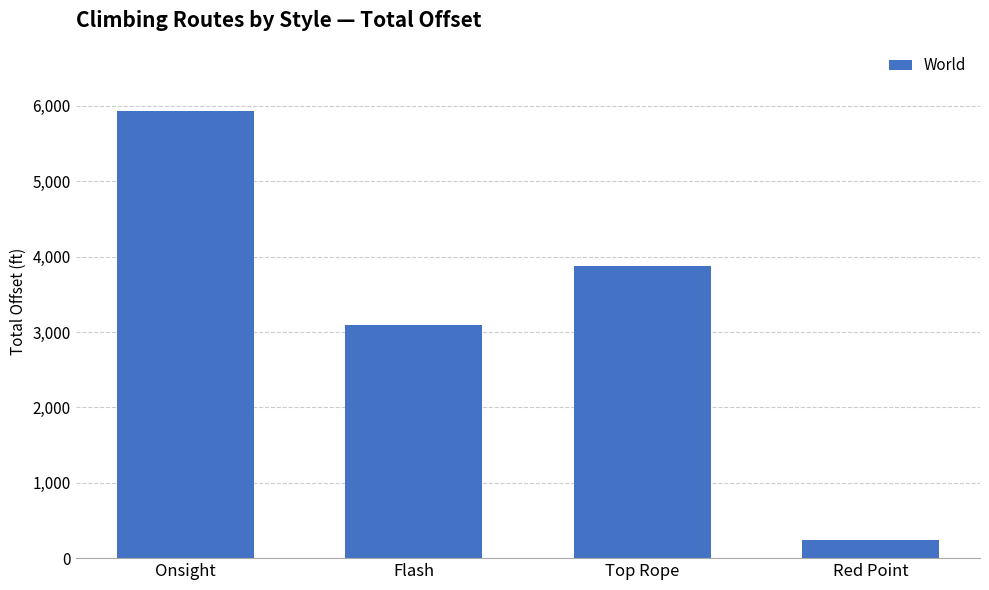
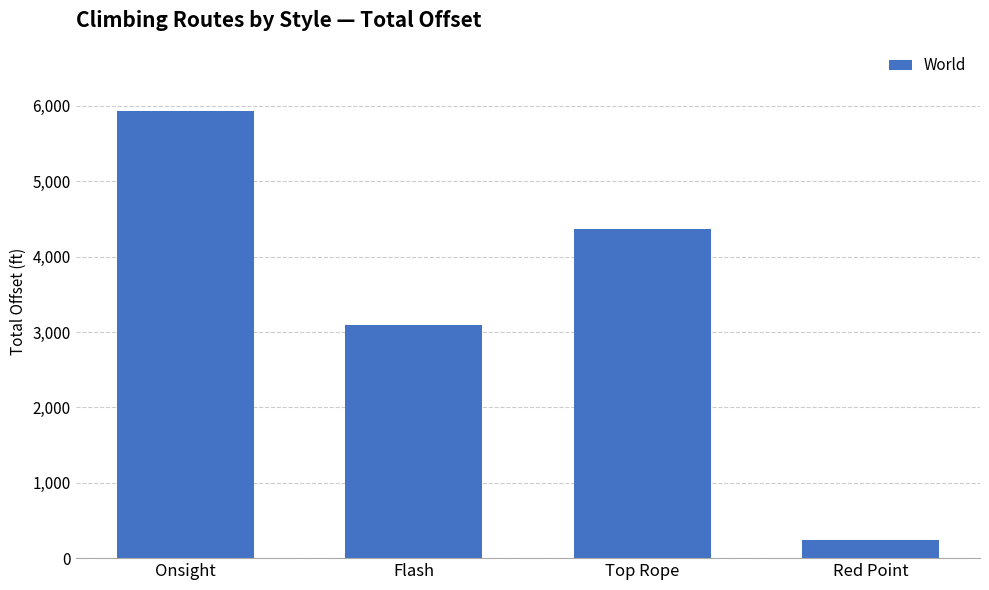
  {
    "Onsight": "5,900",
    "Flash": "3,100",
-   "Top Rope": "3,900",
+   "Top Rope": "4,400",
    "Red Point": "200"
  }
